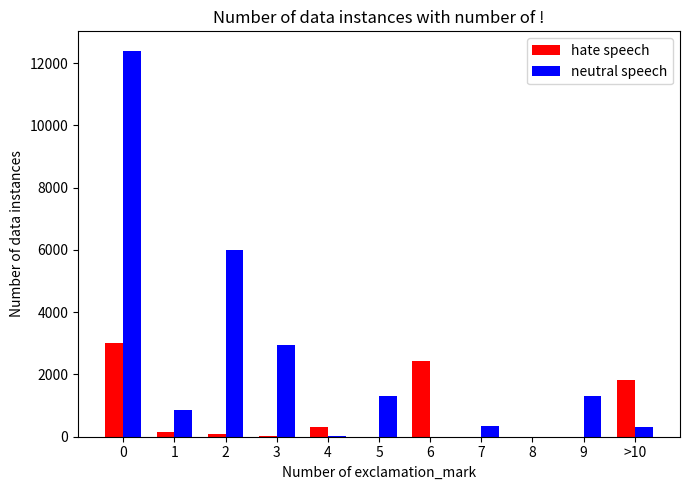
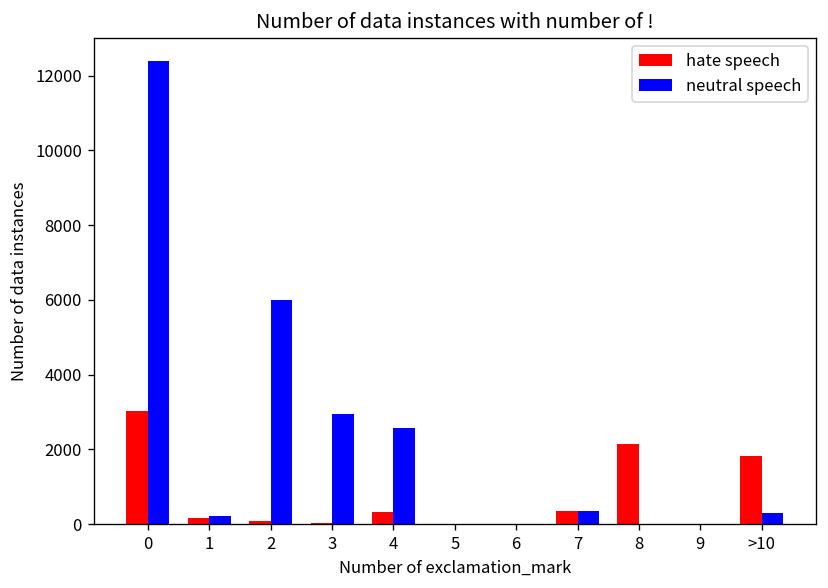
  {
    "hate speech": {
      "0": 3000,
      "1": 200,
      "4": 300,
-     "6": 2400,
-     "7": 0,
-     "8": 0,
+     "6": 0,
+     "7": 400,
+     "8": 2100,
      ">10": 1800
    },
    "neutral speech": {
      "0": 12400,
-     "1": 900,
+     "1": 200,
      "2": 6000,
      "3": 3000,
-     "4": 0,
-     "5": 1300,
+     "4": 2600,
+     "5": 0,
      "7": 400,
-     "9": 1300,
+     "9": 0,
      ">10": 300
    }
  }
